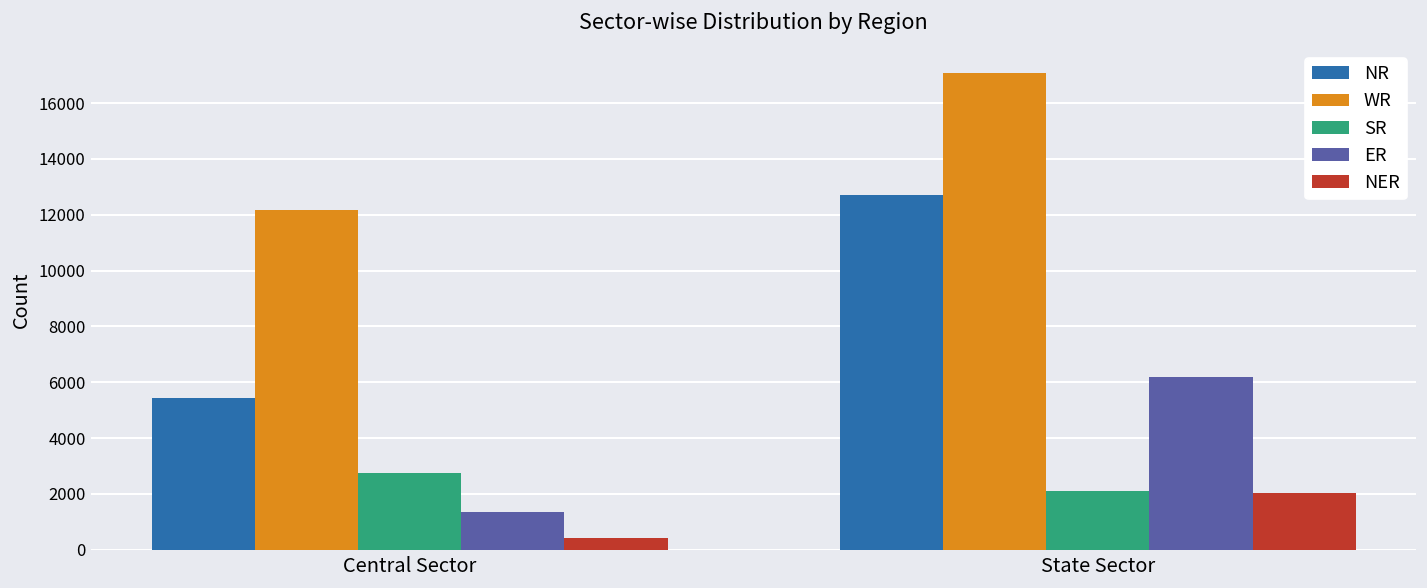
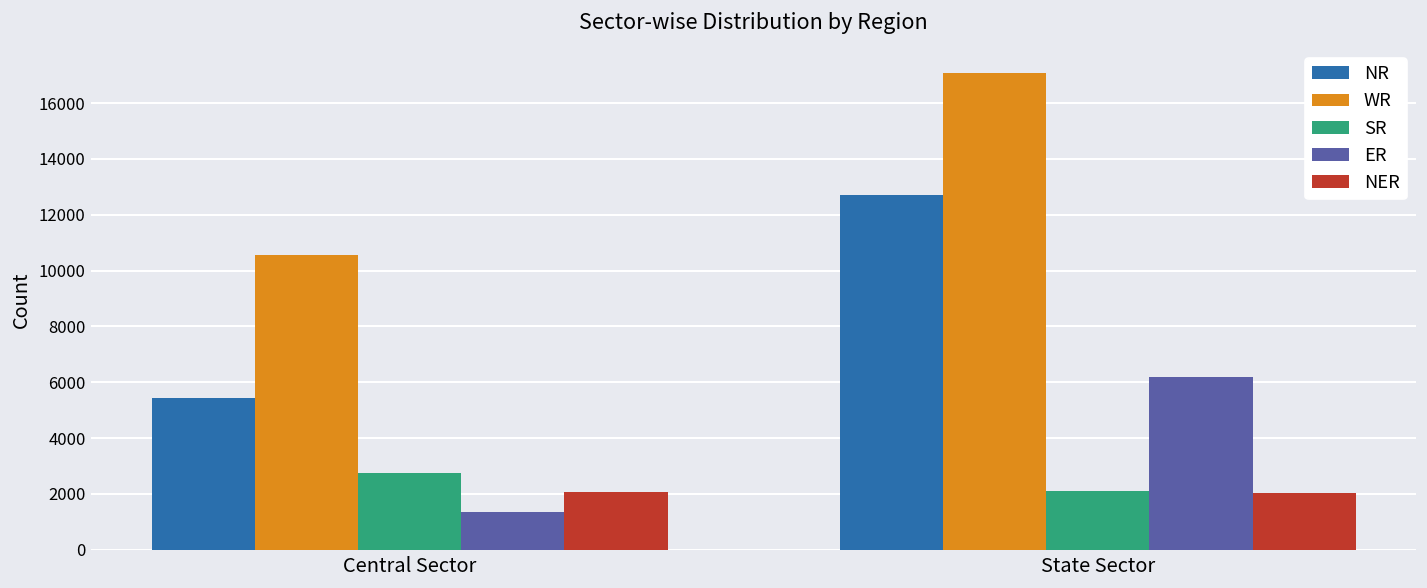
  {
    "WR": {
-     "Central Sector": 12200,
+     "Central Sector": 10500,
      "State Sector": 17100
    },
    "SR": {
      "Central Sector": 2800,
      "State Sector": 2100
    },
    "NER": {
-     "Central Sector": 400,
+     "Central Sector": 2100,
      "State Sector": 2000
    }
  }
